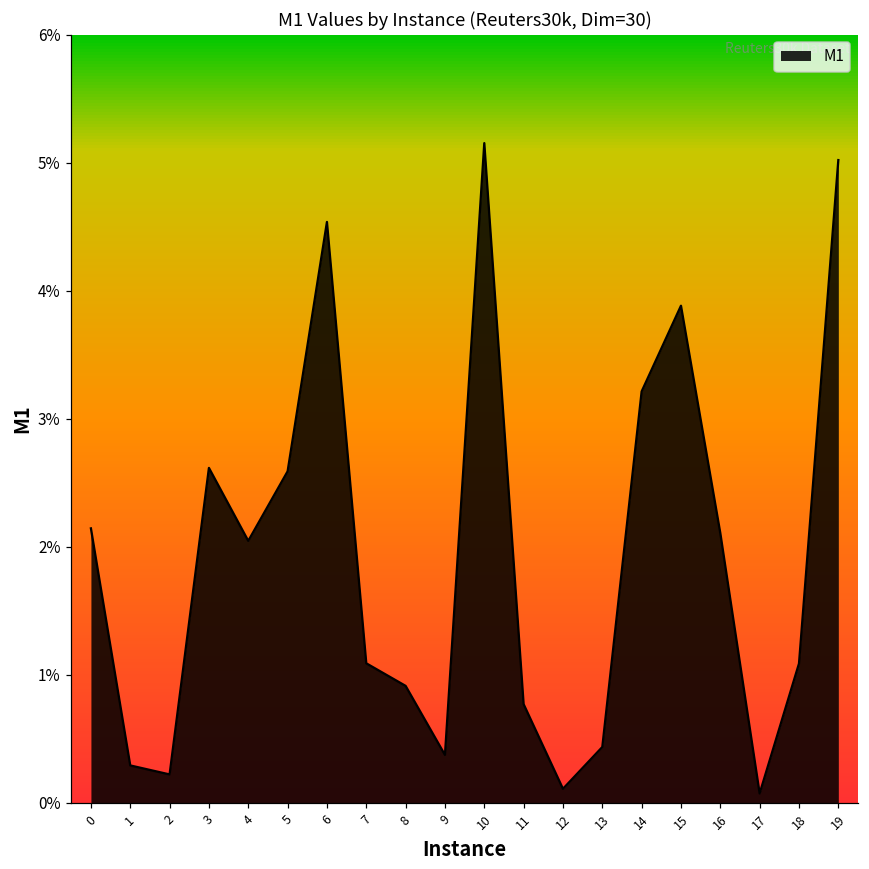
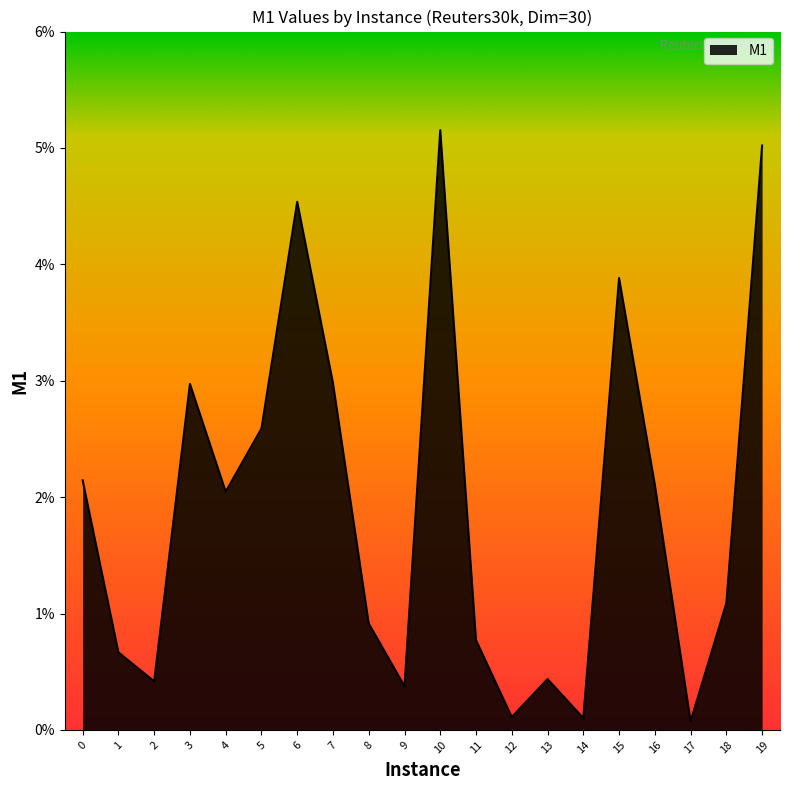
  {
    "0": "2.14%",
-   "1": "0.29%",
-   "2": "0.22%",
-   "3": "2.62%",
+   "1": "0.67%",
+   "2": "0.42%",
+   "3": "2.97%",
    "4": "2.05%",
    "5": "2.59%",
    "6": "4.54%",
-   "7": "1.09%",
+   "7": "2.98%",
    "8": "0.91%",
    "9": "0.37%",
    "10": "5.15%",
    "11": "0.77%",
    "12": "0.11%",
    "13": "0.44%",
-   "14": "3.21%",
+   "14": "0.10%",
    "15": "3.88%",
    "16": "2.11%",
    "17": "0.07%",
    "18": "1.09%",
    "19": "5.02%"
  }
